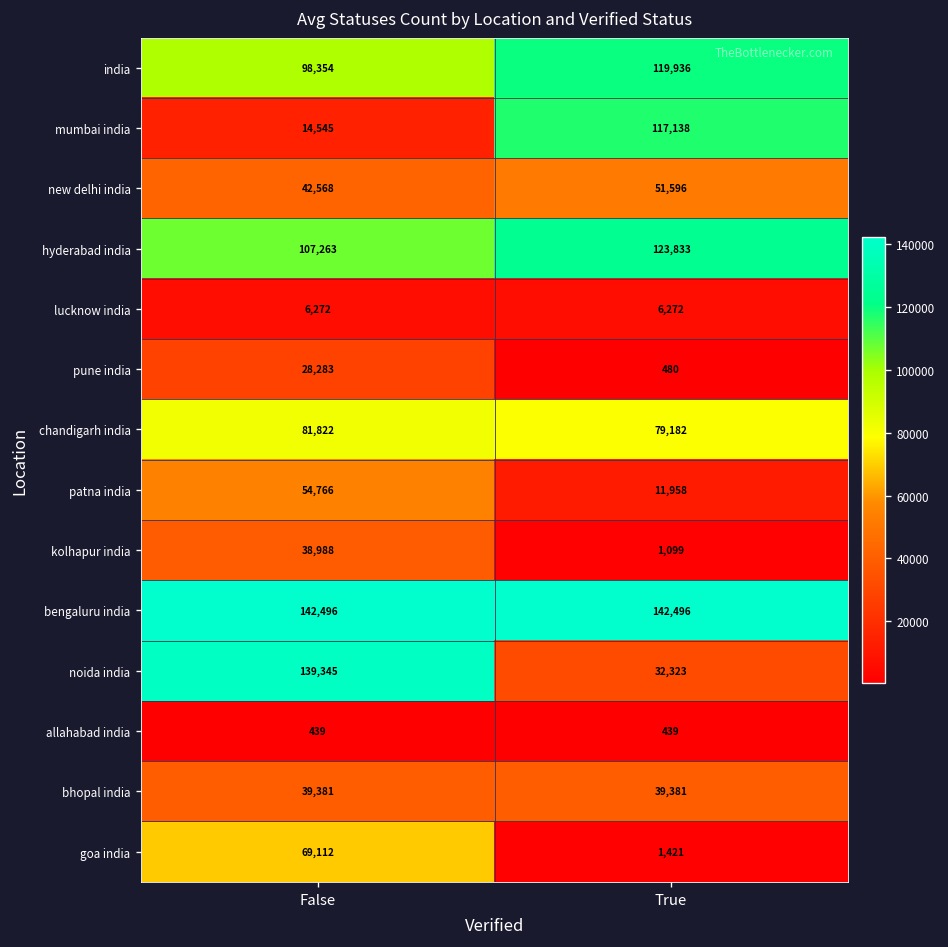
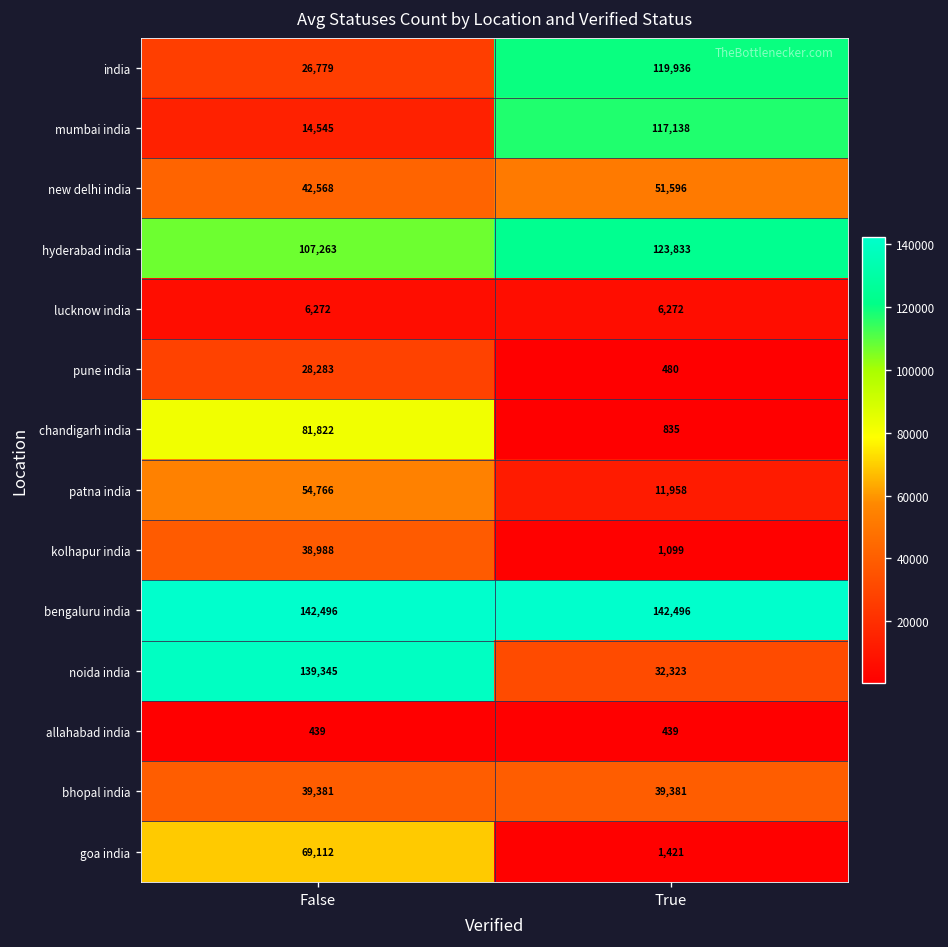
  {
    "india": {
-     "False": "98,354"
+     "False": "26,779"
    },
    "mumbai india": {
      "False": "14,545",
      "True": "117,138"
    },
    "new delhi india": {
      "False": "42,568",
      "True": "51,596"
    },
    "hyderabad india": {
      "False": "107,263",
      "True": "123,833"
    },
    "lucknow india": {
      "False": "6,272",
      "True": "6,272"
    },
    "pune india": {
      "False": "28,283",
      "True": "480"
    },
    "chandigarh india": {
      "False": "81,822",
-     "True": "79,182"
+     "True": "835"
    },
    "patna india": {
      "False": "54,766",
      "True": "11,958"
    },
    "kolhapur india": {
      "False": "38,988",
      "True": "1,099"
    },
    "bengaluru india": {
      "False": "142,496",
      "True": "142,496"
    },
    "noida india": {
      "False": "139,345",
      "True": "32,323"
    },
    "allahabad india": {
      "False": "439",
      "True": "439"
    },
    "bhopal india": {
      "False": "39,381",
      "True": "39,381"
    },
    "goa india": {
      "False": "69,112",
      "True": "1,421"
    }
  }
